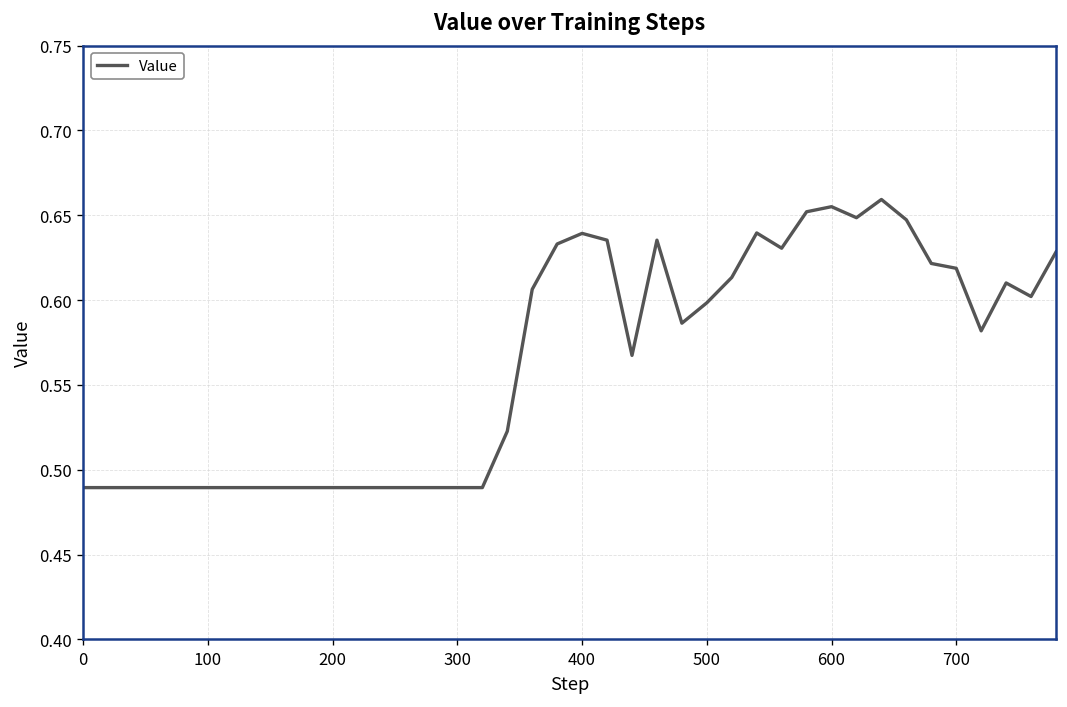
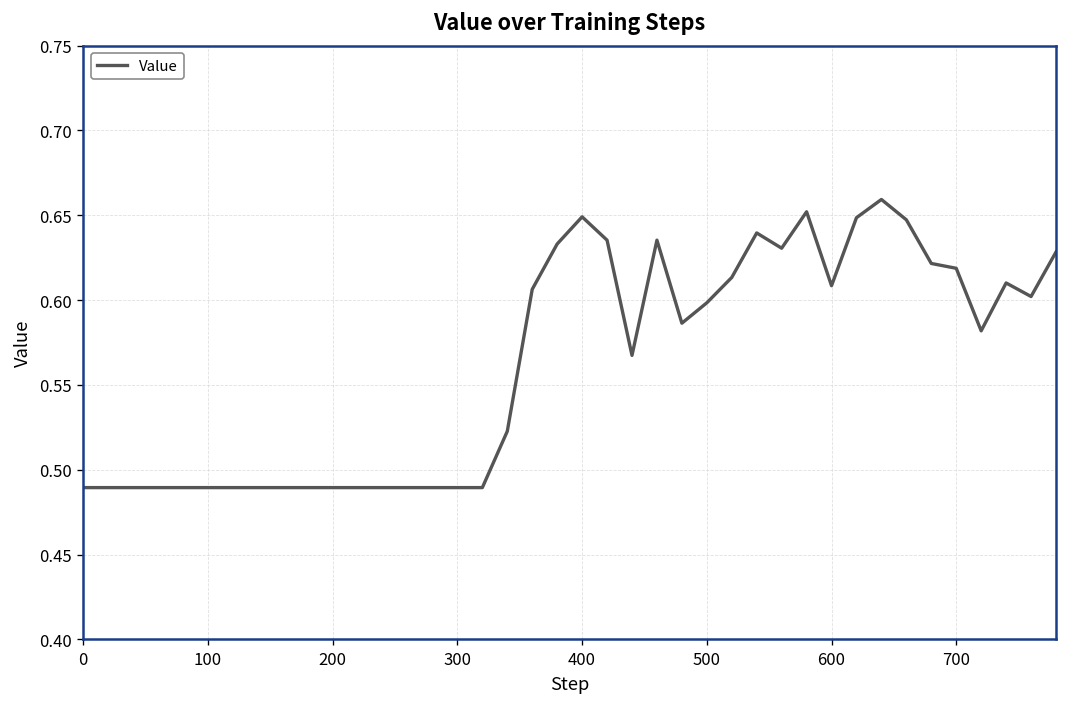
  {
    "0": 0.490,
    "100": 0.490,
    "200": 0.490,
    "300": 0.490,
-   "400": 0.639,
+   "400": 0.649,
    "500": 0.598,
-   "600": 0.655,
+   "600": 0.609,
    "700": 0.619
  }
